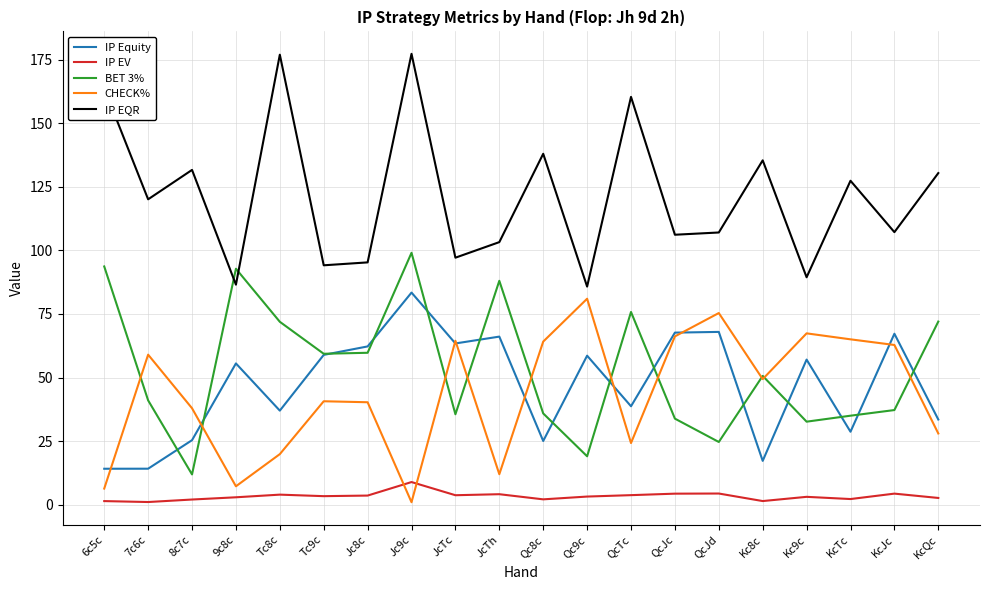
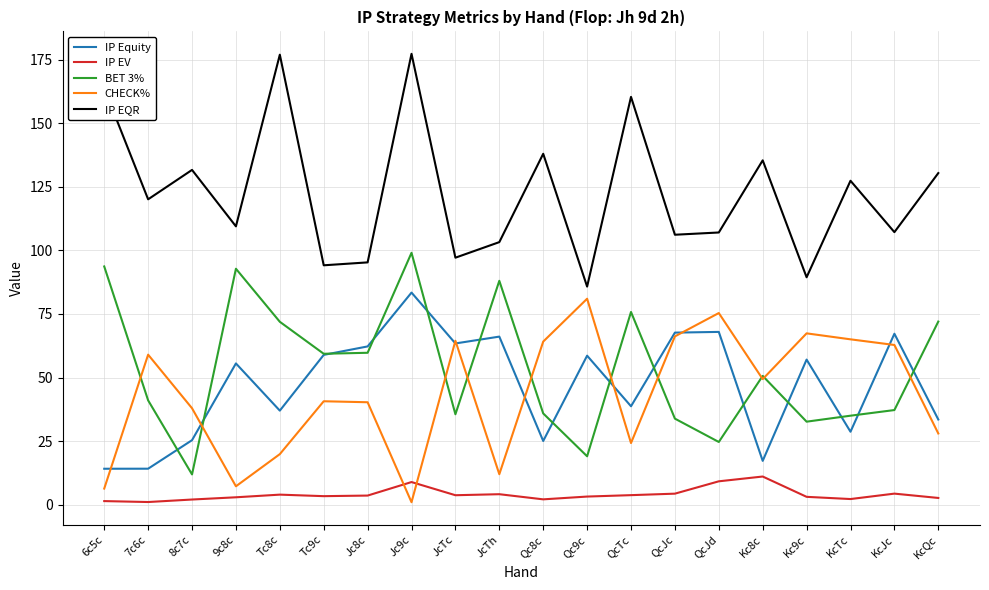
  {
    "IP Equity": {
      "6c5c": 14,
      "7c6c": 14,
      "8c7c": 25,
      "9c8c": 56,
      "Tc8c": 37,
      "Jc8c": 62,
      "Jc9c": 83,
      "JcTc": 63,
      "JcTh": 66,
      "Qc8c": 25,
      "Qc9c": 59,
      "QcTc": 39,
      "QcJc": 68,
      "QcJd": 68,
      "Kc8c": 17,
      "Kc9c": 57,
      "KcTc": 29,
      "KcJc": 67,
      "KcQc": 33
    },
    "IP EV": {
      "6c5c": 1,
      "7c6c": 1,
      "8c7c": 2,
      "9c8c": 3,
      "Tc8c": 4,
      "Tc9c": 3,
      "Jc8c": 4,
      "Jc9c": 9,
      "JcTc": 4,
      "JcTh": 4,
      "Qc8c": 2,
      "Qc9c": 3,
      "QcTc": 4,
      "QcJc": 4,
-     "QcJd": 4,
-     "Kc8c": 1,
+     "QcJd": 9,
+     "Kc8c": 11,
      "Kc9c": 3,
      "KcTc": 2,
      "KcJc": 4,
      "KcQc": 3
    },
    "BET 3%": {
      "6c5c": 94,
      "7c6c": 41,
      "8c7c": 12,
      "9c8c": 93,
      "Tc8c": 72,
      "Jc8c": 60,
      "Jc9c": 99,
      "JcTc": 36,
      "JcTh": 88,
      "Qc8c": 36,
      "Qc9c": 19,
      "QcTc": 76,
      "QcJc": 34,
      "QcJd": 25,
      "Kc8c": 51,
      "Kc9c": 33,
      "KcTc": 35,
      "KcJc": 37,
      "KcQc": 72
    },
    "CHECK%": {
      "6c5c": 6,
      "7c6c": 59,
      "8c7c": 38,
      "9c8c": 7,
      "Tc8c": 20,
      "Tc9c": 41,
      "Jc8c": 40,
      "Jc9c": 1,
      "JcTc": 64,
      "JcTh": 12,
      "Qc8c": 64,
      "Qc9c": 81,
      "QcTc": 24,
      "QcJc": 66,
      "QcJd": 75,
      "Kc8c": 49,
      "Kc9c": 67,
      "KcTc": 65,
      "KcJc": 63,
      "KcQc": 28
    },
    "IP EQR": {
      "7c6c": 120,
      "8c7c": 132,
-     "9c8c": 87,
+     "9c8c": 109,
      "Tc8c": 177,
      "Tc9c": 94,
      "Jc8c": 95,
      "Jc9c": 177,
      "JcTc": 97,
      "JcTh": 103,
      "Qc8c": 138,
      "Qc9c": 86,
      "QcTc": 160,
      "QcJc": 106,
      "QcJd": 107,
      "Kc8c": 135,
      "Kc9c": 89,
      "KcTc": 127,
      "KcJc": 107,
      "KcQc": 130
    }
  }
